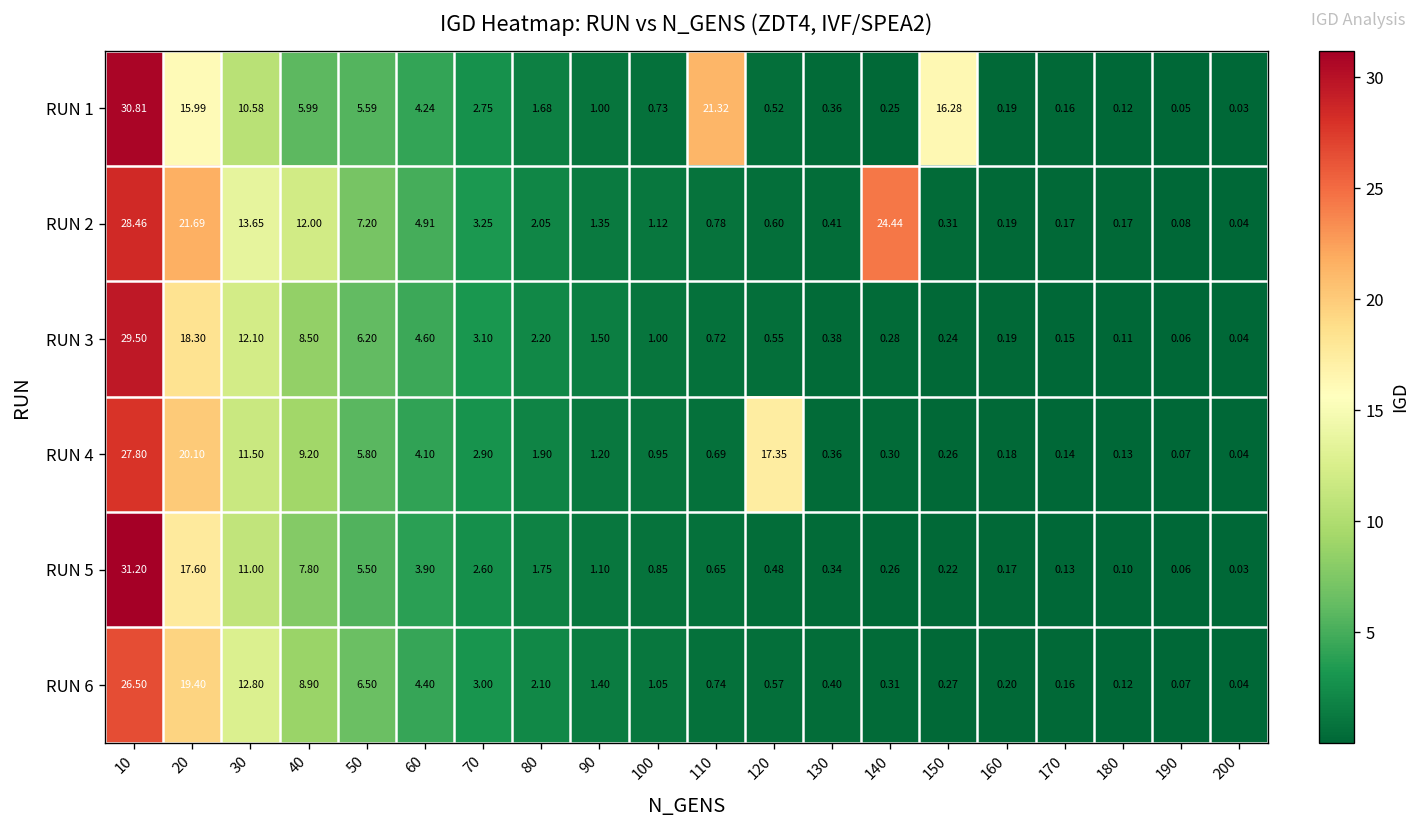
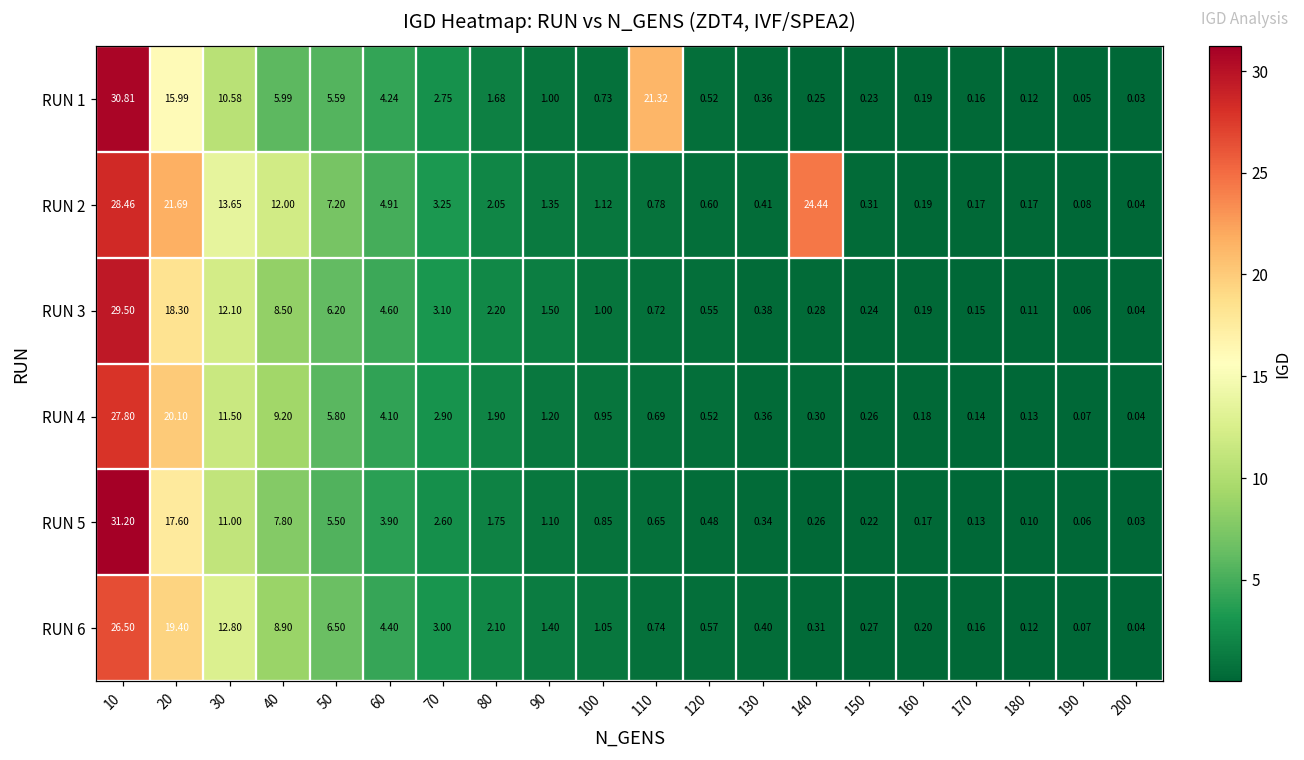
  {
    "RUN 1": {
      "10": 30.81,
      "20": 15.99,
      "30": 10.58,
      "40": 5.99,
      "50": 5.59,
      "60": 4.24,
      "70": 2.75,
      "80": 1.68,
      "90": 1.00,
      "100": 0.73,
      "110": 21.32,
      "120": 0.52,
      "130": 0.36,
      "140": 0.25,
-     "150": 16.28,
+     "150": 0.23,
      "160": 0.19,
      "170": 0.16,
      "180": 0.12,
      "190": 0.05,
      "200": 0.03
    },
    "RUN 2": {
      "10": 28.46,
      "20": 21.69,
      "30": 13.65,
      "40": 12.00,
      "50": 7.20,
      "60": 4.91,
      "70": 3.25,
      "80": 2.05,
      "90": 1.35,
      "100": 1.12,
      "110": 0.78,
      "120": 0.60,
      "130": 0.41,
      "140": 24.44,
      "150": 0.31,
      "160": 0.19,
      "170": 0.17,
      "180": 0.17,
      "190": 0.08,
      "200": 0.04
    },
    "RUN 3": {
      "10": 29.50,
      "20": 18.30,
      "30": 12.10,
      "40": 8.50,
      "50": 6.20,
      "60": 4.60,
      "70": 3.10,
      "80": 2.20,
      "90": 1.50,
      "100": 1.00,
      "110": 0.72,
      "120": 0.55,
      "130": 0.38,
      "140": 0.28,
      "150": 0.24,
      "160": 0.19,
      "170": 0.15,
      "180": 0.11,
      "190": 0.06,
      "200": 0.04
    },
    "RUN 4": {
      "10": 27.80,
      "20": 20.10,
      "30": 11.50,
      "40": 9.20,
      "50": 5.80,
      "60": 4.10,
      "70": 2.90,
      "80": 1.90,
      "90": 1.20,
      "100": 0.95,
      "110": 0.69,
-     "120": 17.35,
+     "120": 0.52,
      "130": 0.36,
      "140": 0.30,
      "150": 0.26,
      "160": 0.18,
      "170": 0.14,
      "180": 0.13,
      "190": 0.07,
      "200": 0.04
    },
    "RUN 5": {
      "10": 31.20,
      "20": 17.60,
      "30": 11.00,
      "40": 7.80,
      "50": 5.50,
      "60": 3.90,
      "70": 2.60,
      "80": 1.75,
      "90": 1.10,
      "100": 0.85,
      "110": 0.65,
      "120": 0.48,
      "130": 0.34,
      "140": 0.26,
      "150": 0.22,
      "160": 0.17,
      "170": 0.13,
      "180": 0.10,
      "190": 0.06,
      "200": 0.03
    },
    "RUN 6": {
      "10": 26.50,
      "20": 19.40,
      "30": 12.80,
      "40": 8.90,
      "50": 6.50,
      "60": 4.40,
      "70": 3.00,
      "80": 2.10,
      "90": 1.40,
      "100": 1.05,
      "110": 0.74,
      "120": 0.57,
      "130": 0.40,
      "140": 0.31,
      "150": 0.27,
      "160": 0.20,
      "170": 0.16,
      "180": 0.12,
      "190": 0.07,
      "200": 0.04
    }
  }
